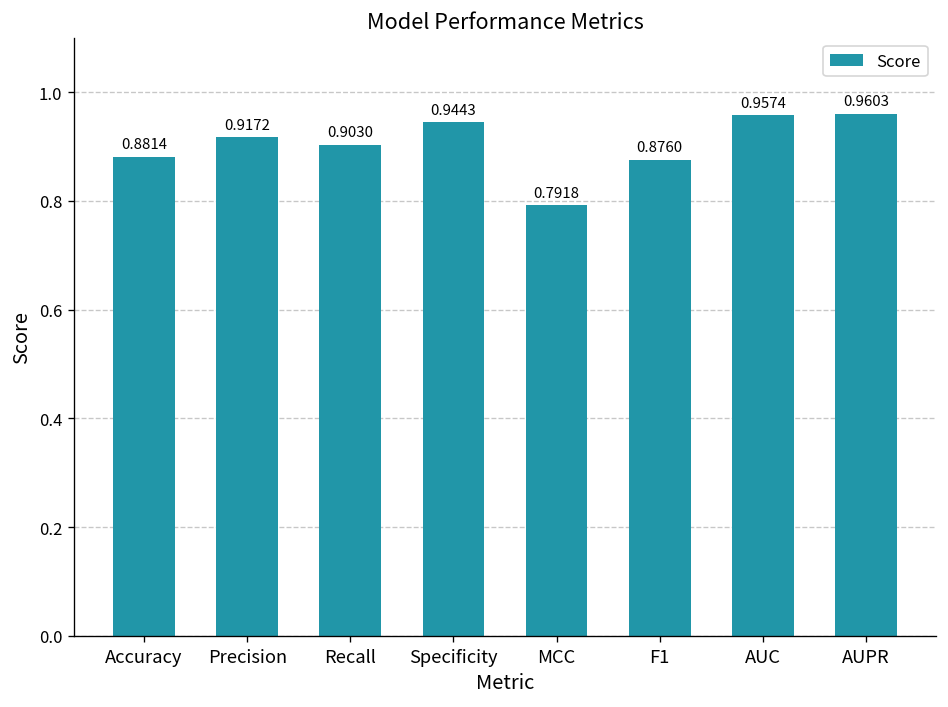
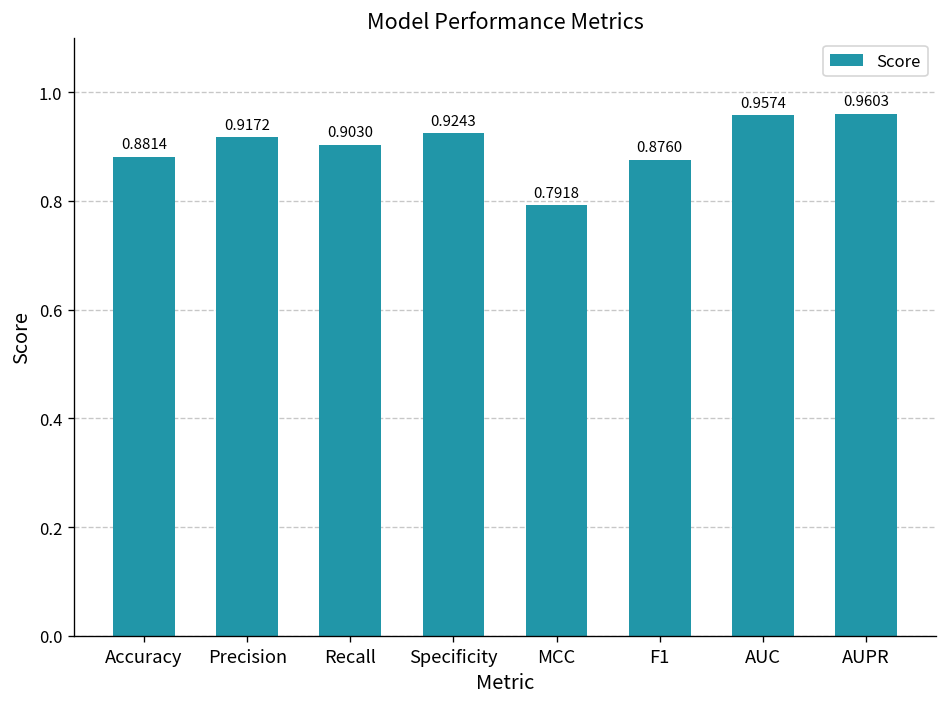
  {
    "Accuracy": 0.8814,
    "Precision": 0.9172,
    "Recall": 0.9030,
-   "Specificity": 0.9443,
+   "Specificity": 0.9243,
    "MCC": 0.7918,
    "F1": 0.8760,
    "AUC": 0.9574,
    "AUPR": 0.9603
  }
